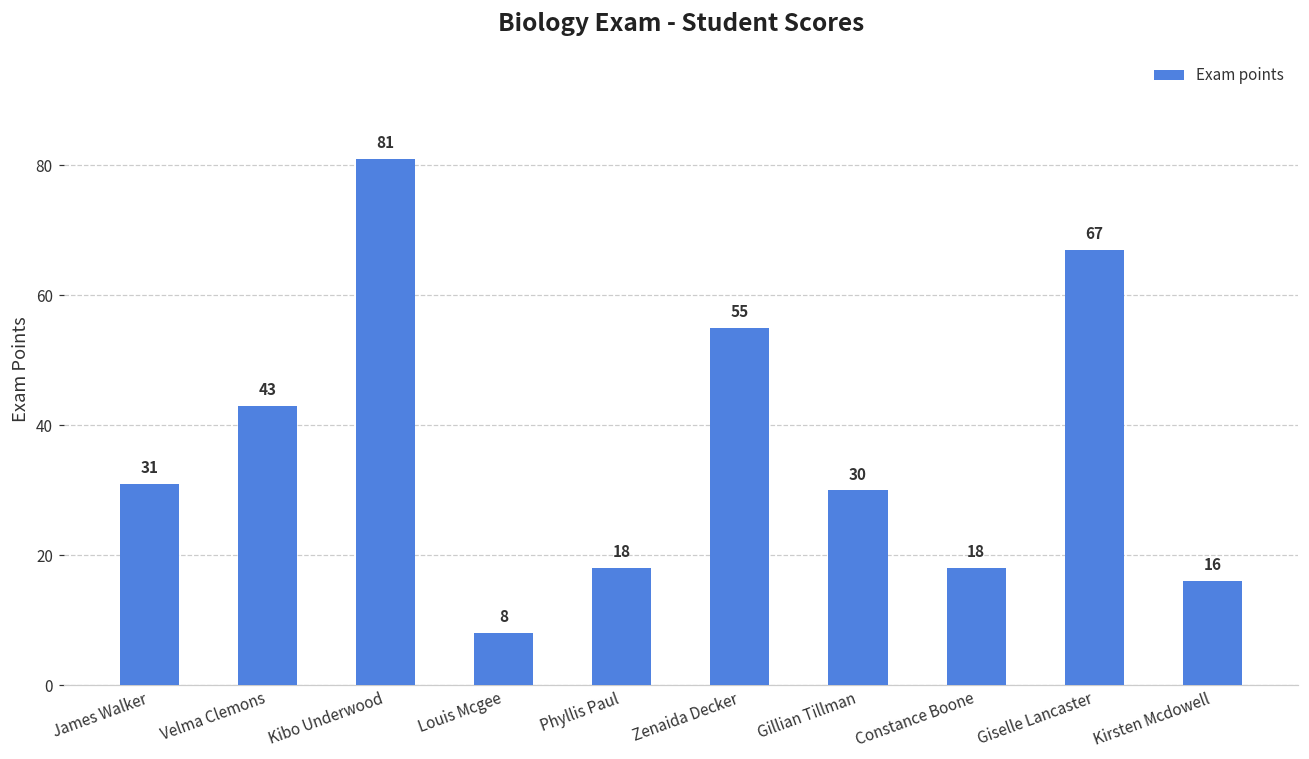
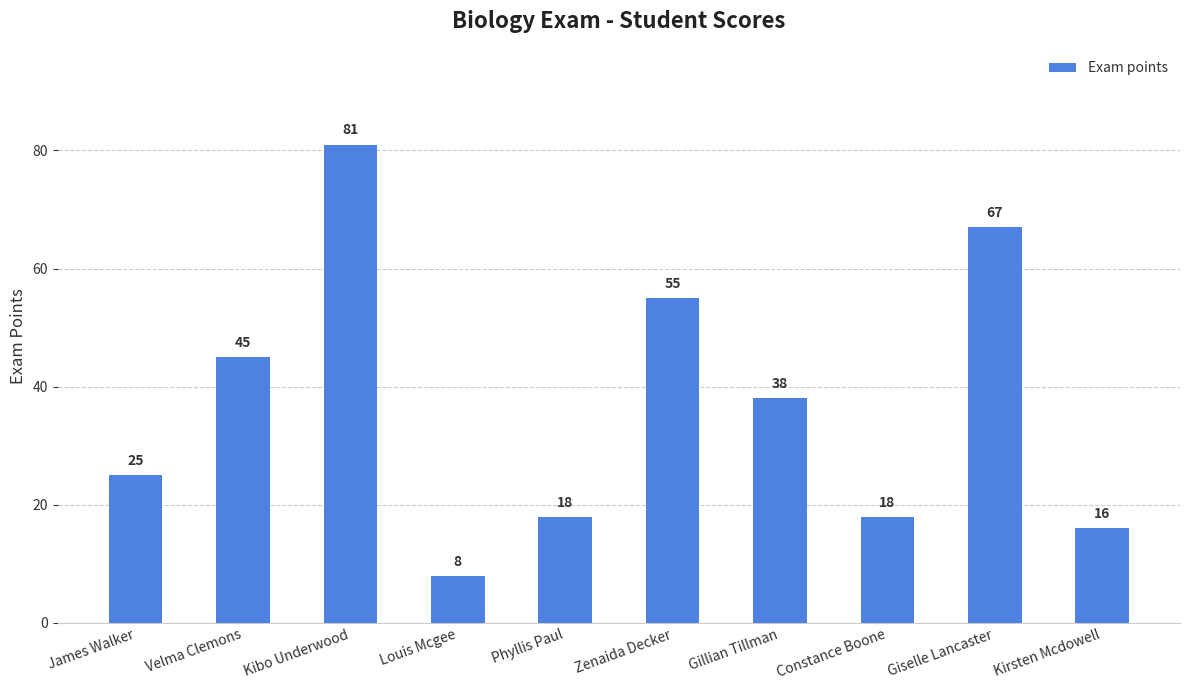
  {
-   "James Walker": 31,
-   "Velma Clemons": 43,
+   "James Walker": 25,
+   "Velma Clemons": 45,
    "Kibo Underwood": 81,
    "Louis Mcgee": 8,
    "Phyllis Paul": 18,
    "Zenaida Decker": 55,
-   "Gillian Tillman": 30,
+   "Gillian Tillman": 38,
    "Constance Boone": 18,
    "Giselle Lancaster": 67,
    "Kirsten Mcdowell": 16
  }
